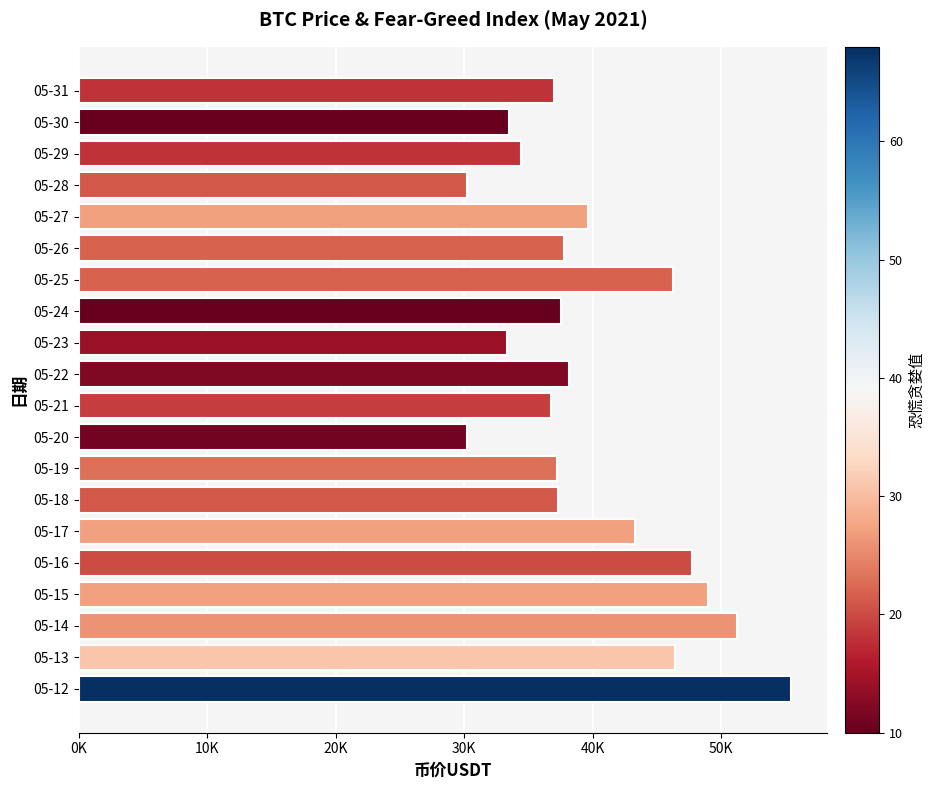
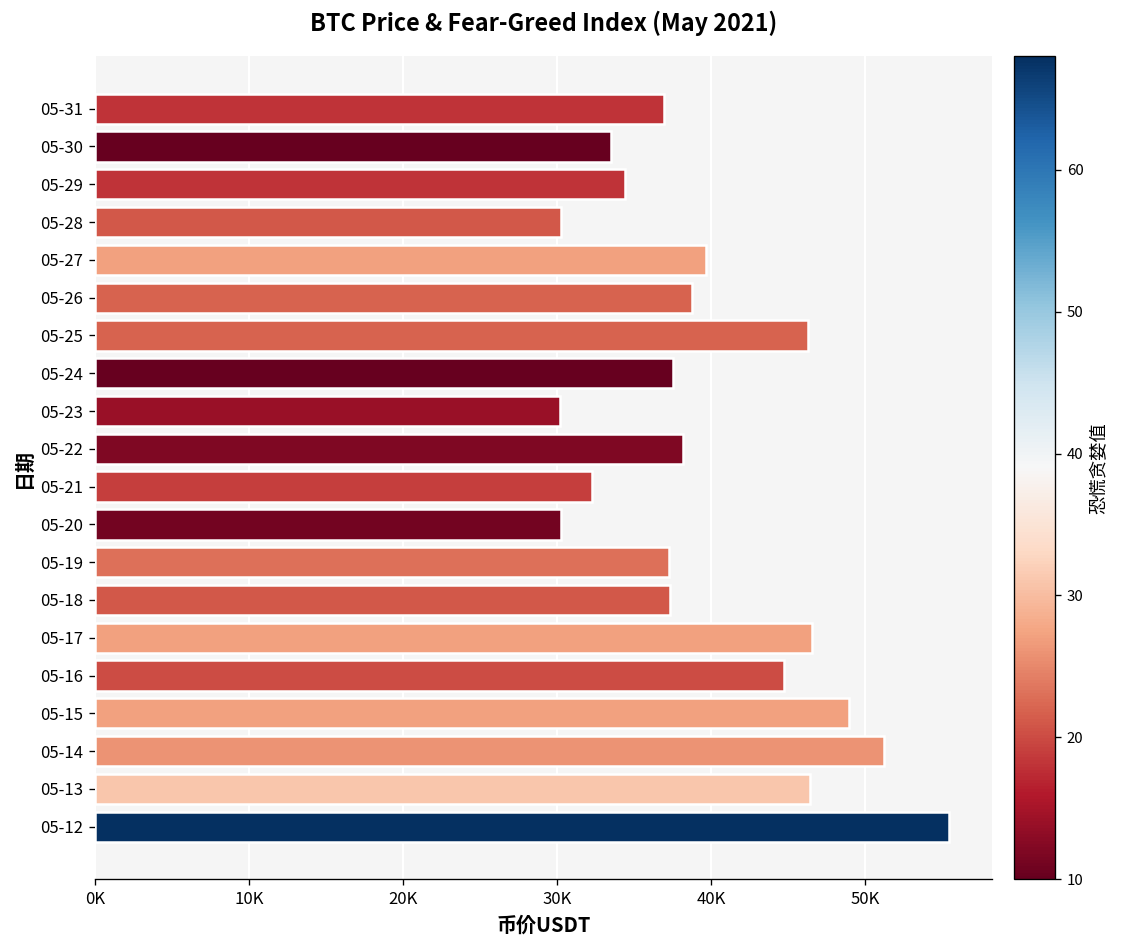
  {
    "05-31": 37000,
    "05-30": 33500,
    "05-29": 34400,
    "05-28": 30200,
    "05-27": 39700,
-   "05-26": 37800,
+   "05-26": 38800,
    "05-25": 46300,
    "05-24": 37500,
-   "05-23": 33300,
+   "05-23": 30200,
    "05-22": 38200,
-   "05-21": 36800,
+   "05-21": 32300,
    "05-20": 30200,
    "05-19": 37300,
    "05-18": 37300,
-   "05-17": 43300,
-   "05-16": 47700,
+   "05-17": 46600,
+   "05-16": 44800,
    "05-15": 49000,
    "05-14": 51200,
    "05-13": 46400,
    "05-12": 55500
  }
